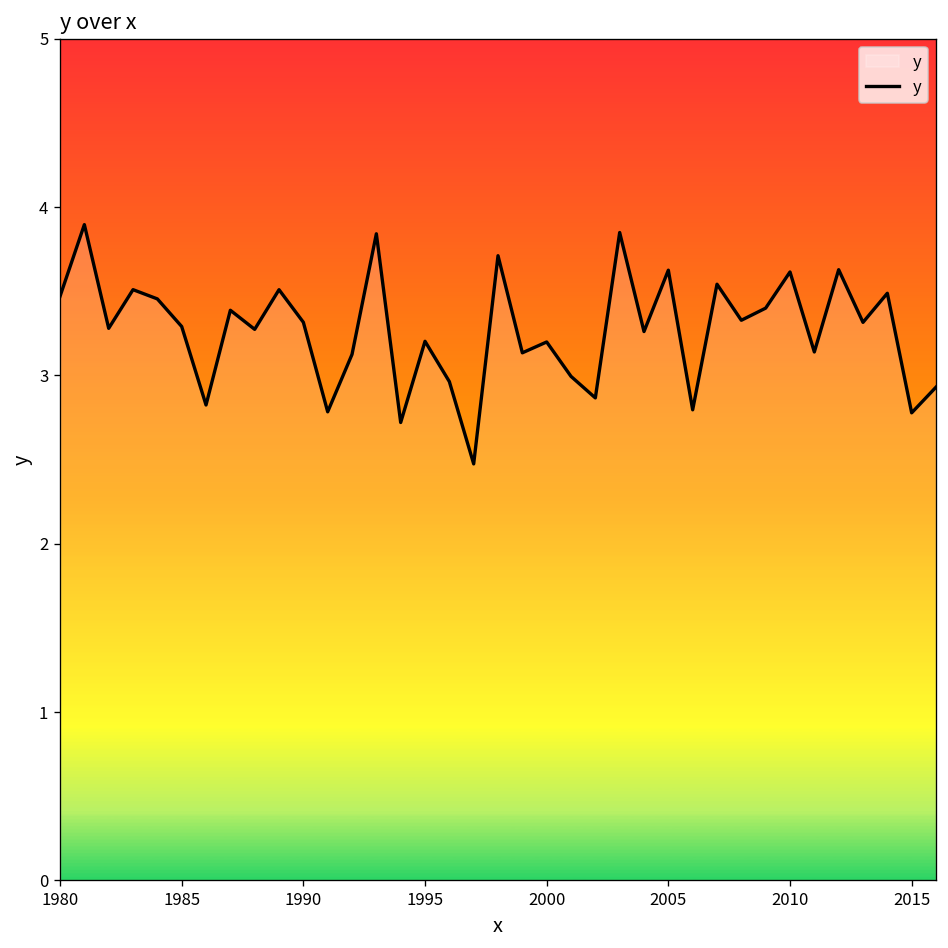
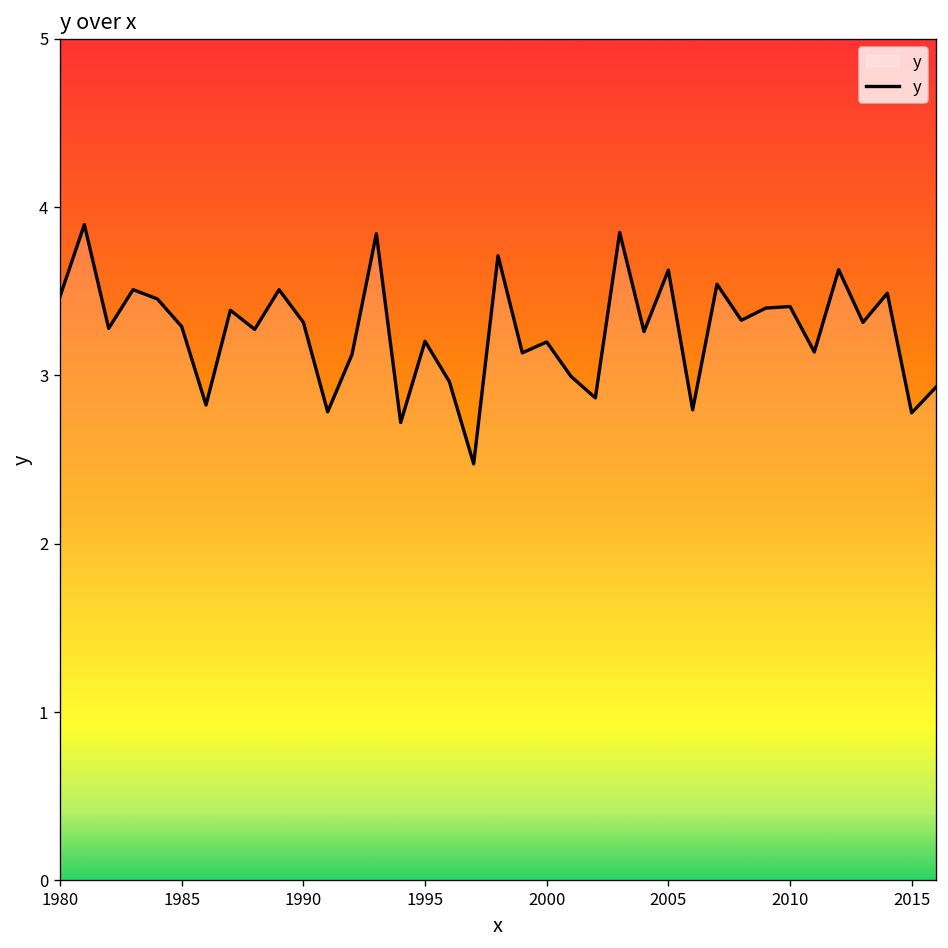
  {
    "1980": 3.47,
    "1985": 3.29,
    "1990": 3.32,
    "1995": 3.20,
    "2000": 3.20,
    "2005": 3.63,
-   "2010": 3.61,
+   "2010": 3.41,
    "2015": 2.78
  }
